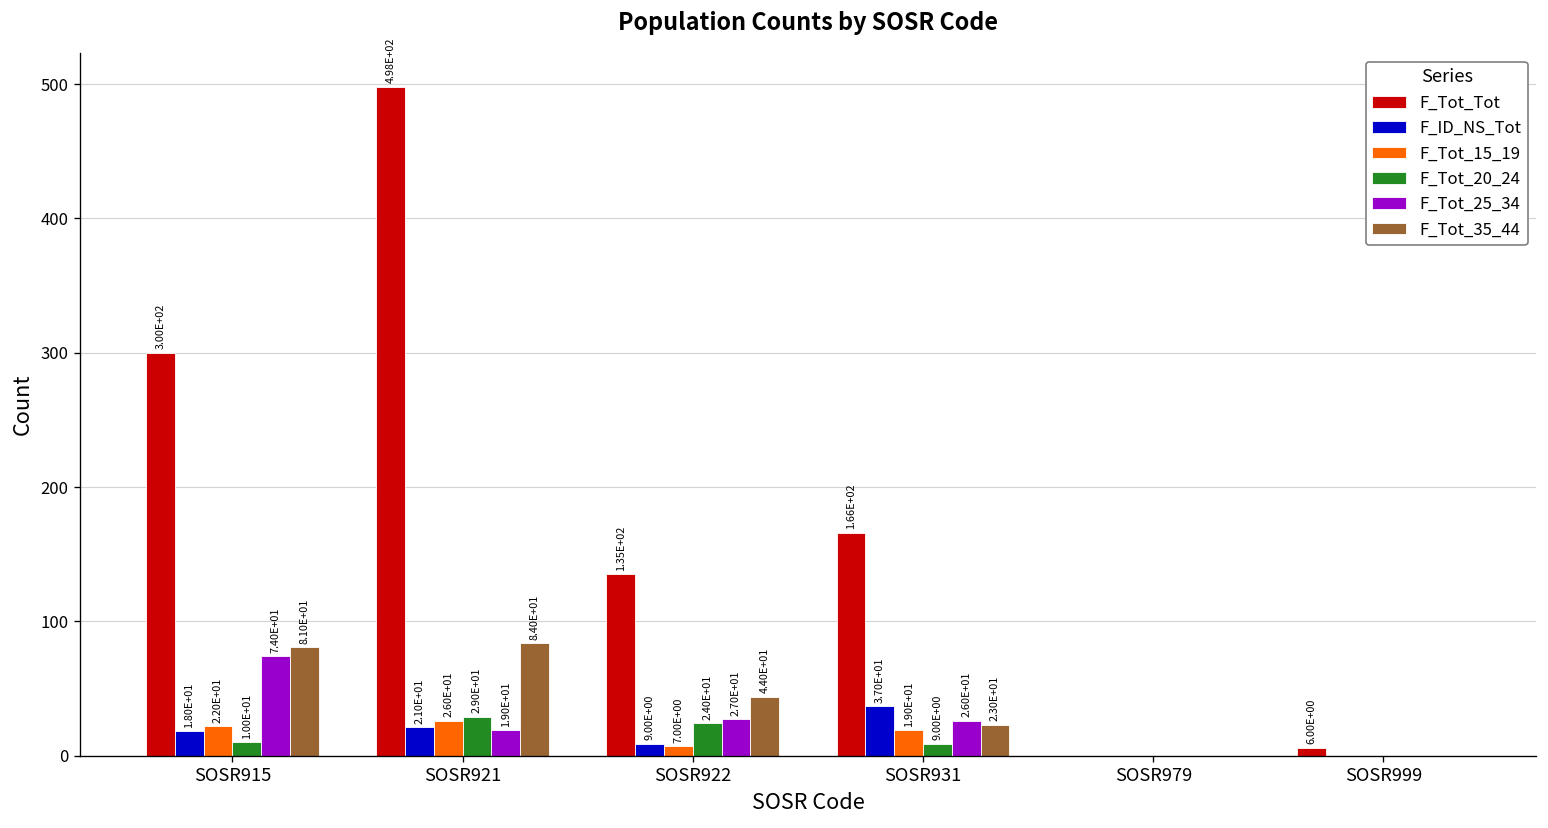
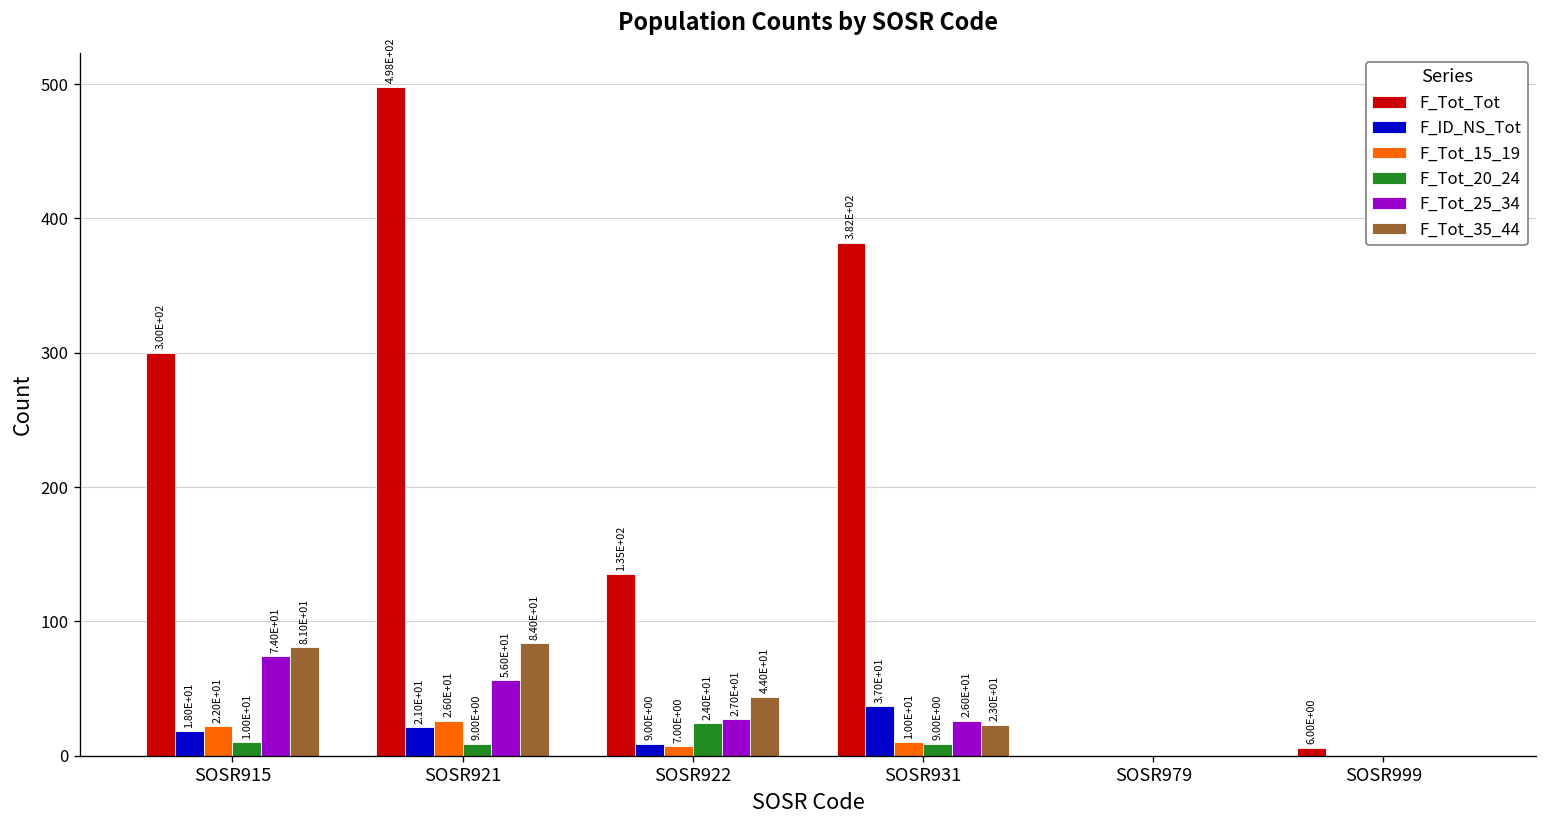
  {
    "F_Tot_Tot": {
      "SOSR915": "3.00E+02",
      "SOSR921": "4.98E+02",
      "SOSR922": "1.35E+02",
-     "SOSR931": "1.66E+02",
+     "SOSR931": "3.82E+02",
      "SOSR999": "6.00E+00"
    },
    "F_ID_NS_Tot": {
      "SOSR915": "1.80E+01",
      "SOSR921": "2.10E+01",
      "SOSR922": "9.00E+00",
      "SOSR931": "3.70E+01"
    },
    "F_Tot_15_19": {
      "SOSR915": "2.20E+01",
      "SOSR921": "2.60E+01",
      "SOSR922": "7.00E+00",
-     "SOSR931": "1.90E+01"
+     "SOSR931": "1.00E+01"
    },
    "F_Tot_20_24": {
      "SOSR915": "1.00E+01",
-     "SOSR921": "2.90E+01",
+     "SOSR921": "9.00E+00",
      "SOSR922": "2.40E+01",
      "SOSR931": "9.00E+00"
    },
    "F_Tot_25_34": {
      "SOSR915": "7.40E+01",
-     "SOSR921": "1.90E+01",
+     "SOSR921": "5.60E+01",
      "SOSR922": "2.70E+01",
      "SOSR931": "2.60E+01"
    },
    "F_Tot_35_44": {
      "SOSR915": "8.10E+01",
      "SOSR921": "8.40E+01",
      "SOSR922": "4.40E+01",
      "SOSR931": "2.30E+01"
    }
  }
